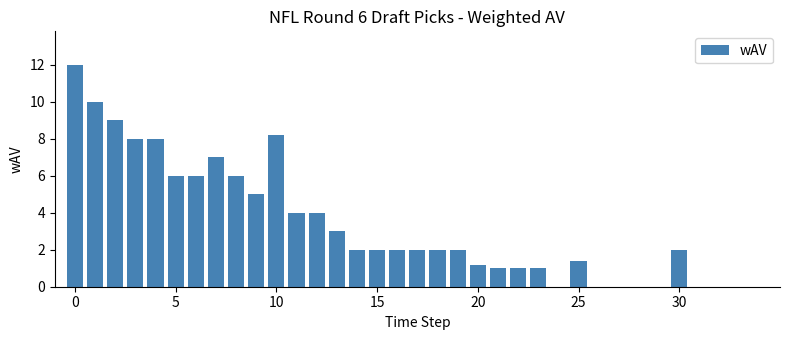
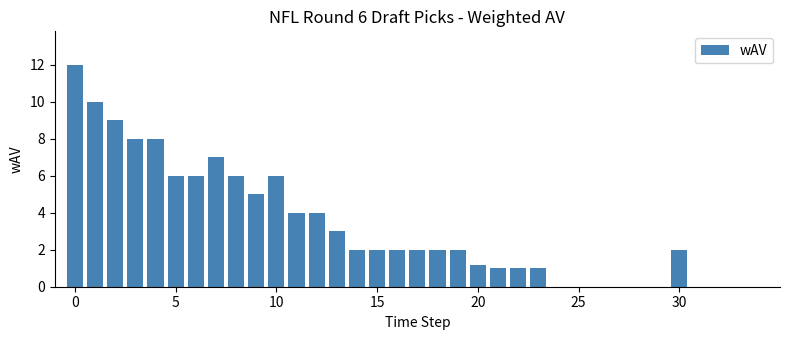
  {
    "0": 12.0,
    "5": 6.0,
-   "10": 8.2,
+   "10": 6.0,
    "15": 2.0,
    "20": 1.2,
-   "25": 1.4,
+   "25": 0.0,
    "30": 2.0
  }
